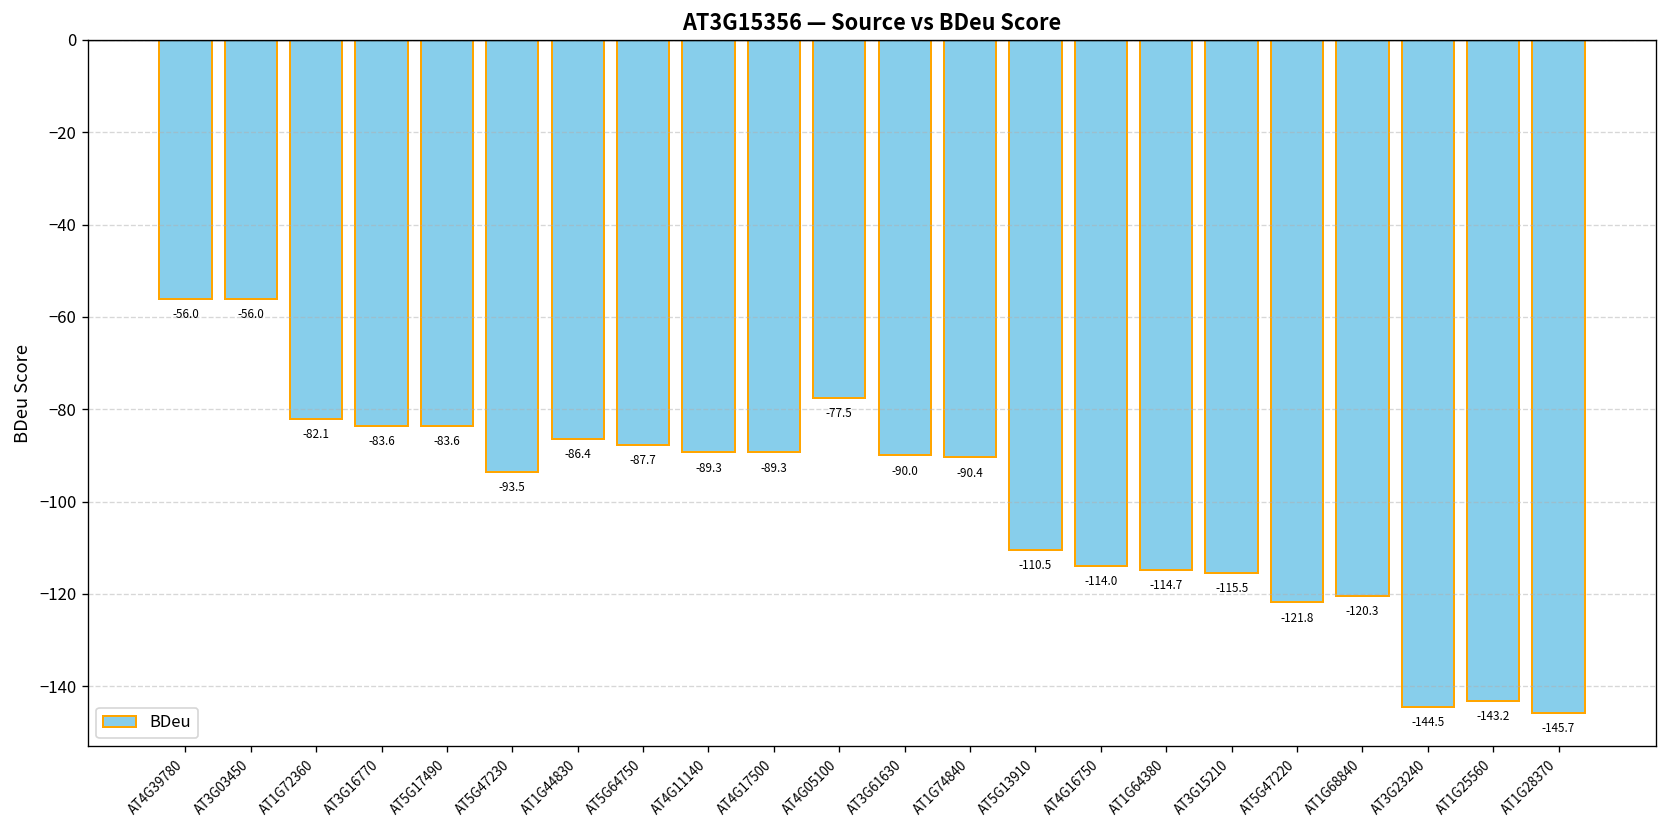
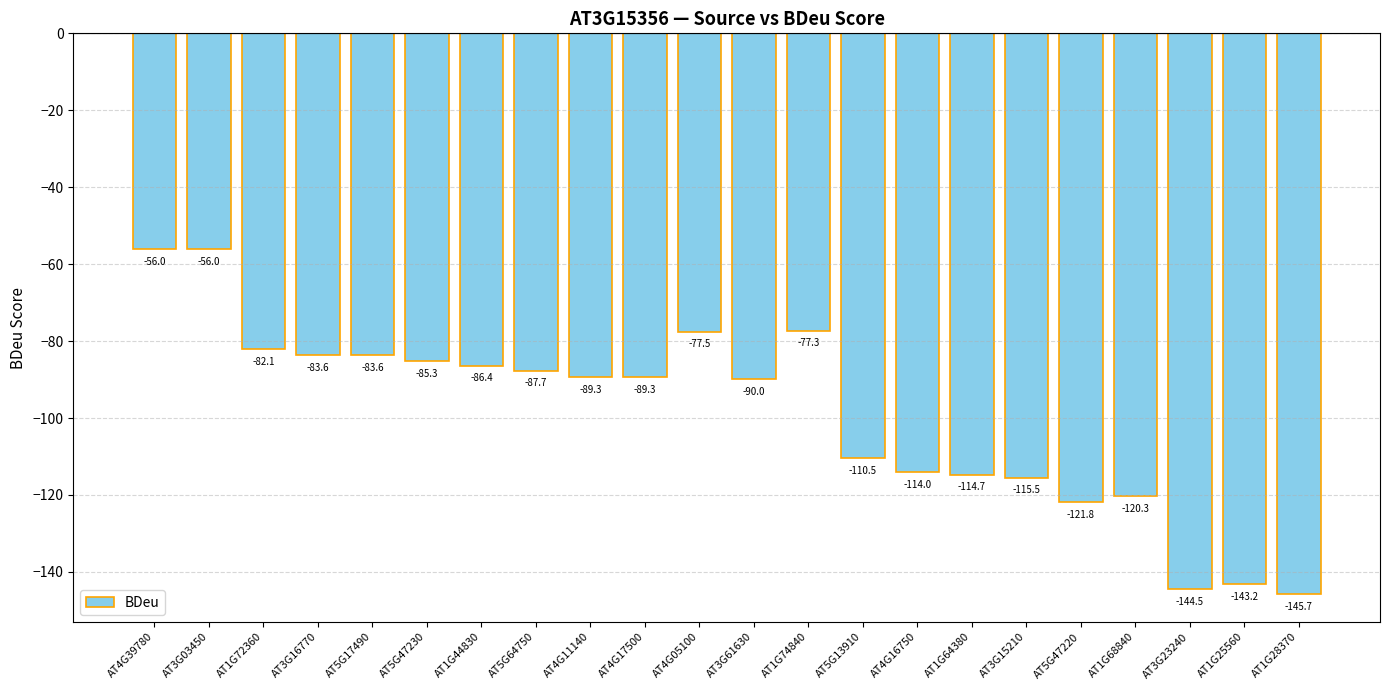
  {
    "AT4G39780": -56.0,
    "AT3G03450": -56.0,
    "AT1G72360": -82.1,
    "AT3G16770": -83.6,
    "AT5G17490": -83.6,
-   "AT5G47230": -93.5,
+   "AT5G47230": -85.3,
    "AT1G44830": -86.4,
    "AT5G64750": -87.7,
    "AT4G11140": -89.3,
    "AT4G17500": -89.3,
    "AT4G05100": -77.5,
    "AT3G61630": -90.0,
-   "AT1G74840": -90.4,
+   "AT1G74840": -77.3,
    "AT5G13910": -110.5,
    "AT4G16750": -114.0,
    "AT1G64380": -114.7,
    "AT3G15210": -115.5,
    "AT5G47220": -121.8,
    "AT1G68840": -120.3,
    "AT3G23240": -144.5,
    "AT1G25560": -143.2,
    "AT1G28370": -145.7
  }
